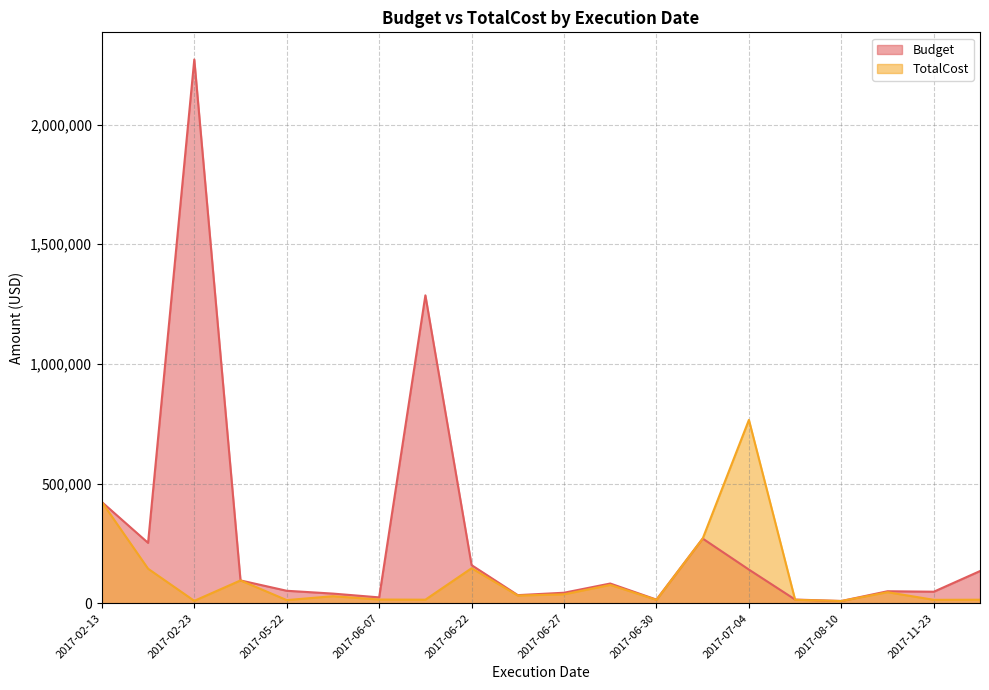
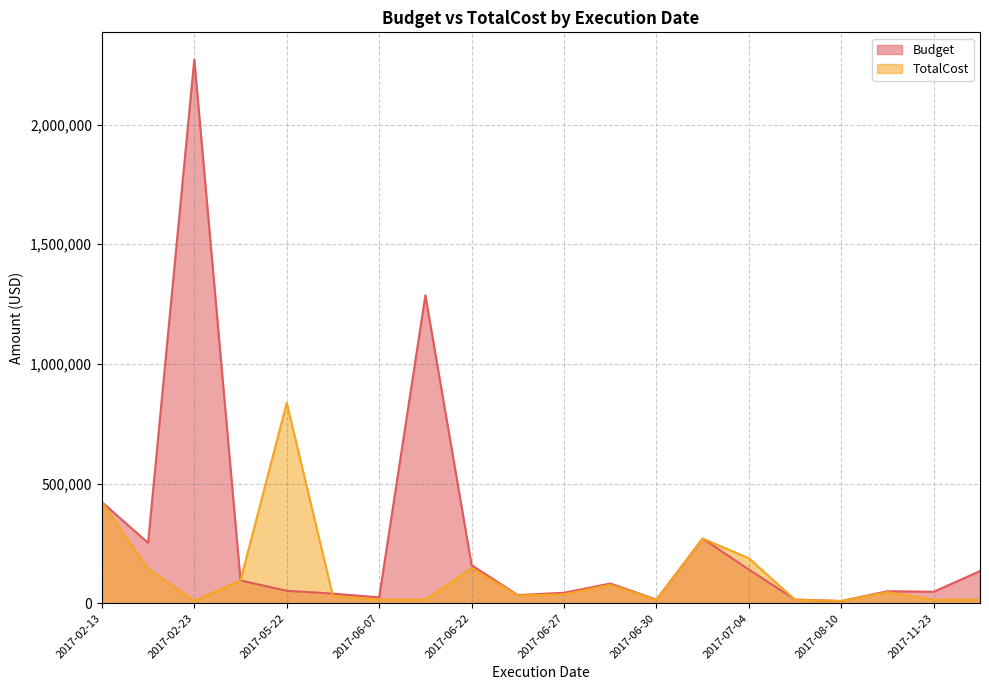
  {
    "Budget": {
      "2017-02-23": "2,270,000",
      "2017-05-22": "50,000",
      "2017-06-22": "160,000",
      "2017-07-04": "140,000",
      "2017-11-23": "50,000"
    },
    "TotalCost": {
      "2017-02-23": "10,000",
-     "2017-05-22": "10,000",
+     "2017-05-22": "840,000",
      "2017-06-22": "150,000",
-     "2017-07-04": "770,000",
+     "2017-07-04": "190,000",
      "2017-11-23": "10,000"
    }
  }
